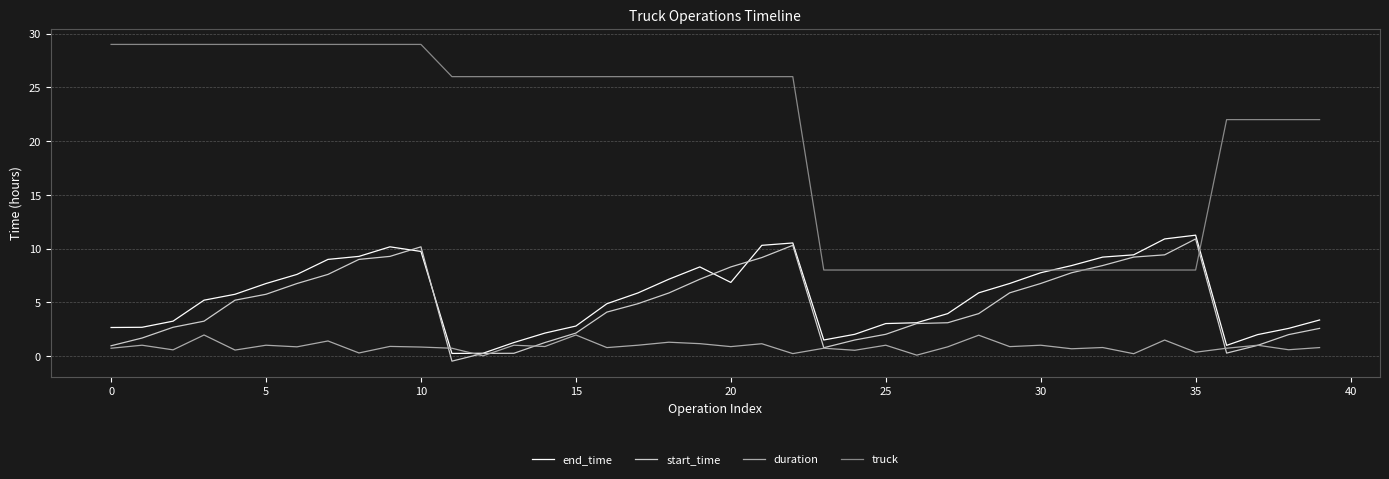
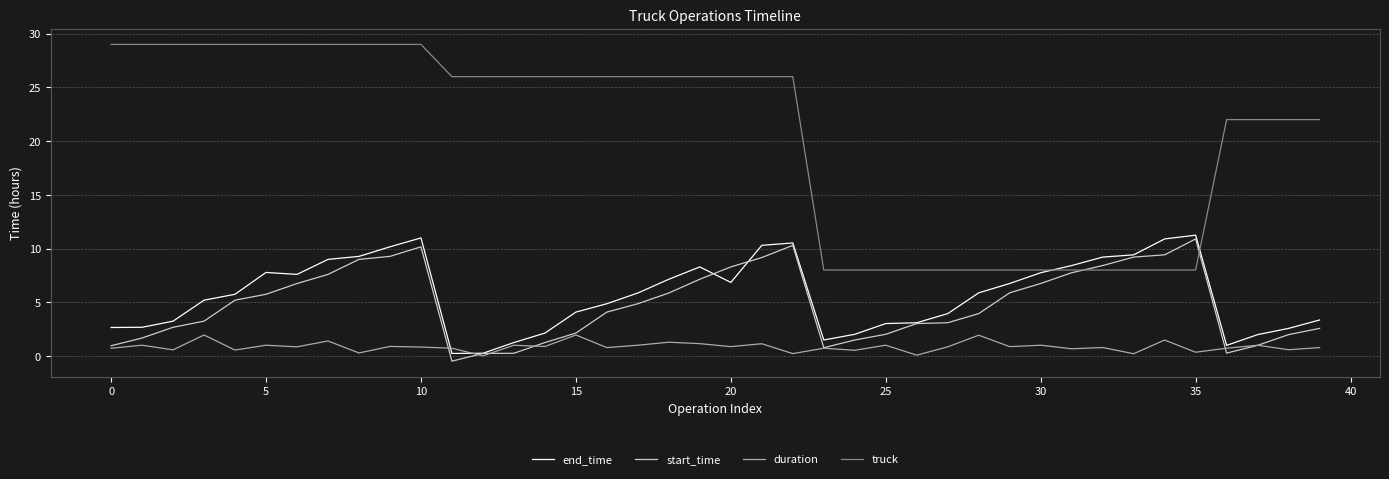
  {
    "end_time": {
      "0": 2.7,
-     "5": 6.7,
-     "10": 9.7,
-     "15": 2.8,
+     "5": 7.8,
+     "10": 11.0,
+     "15": 4.1,
      "20": 6.8,
      "25": 3.0,
      "30": 7.7,
      "35": 11.2
    }
  }
